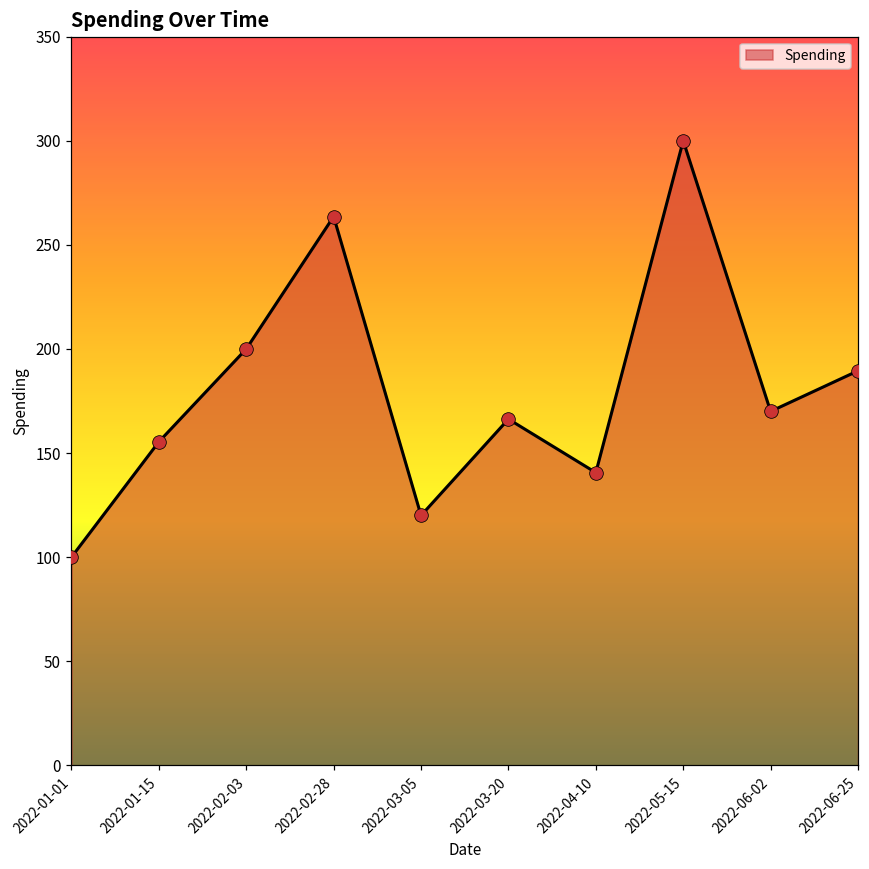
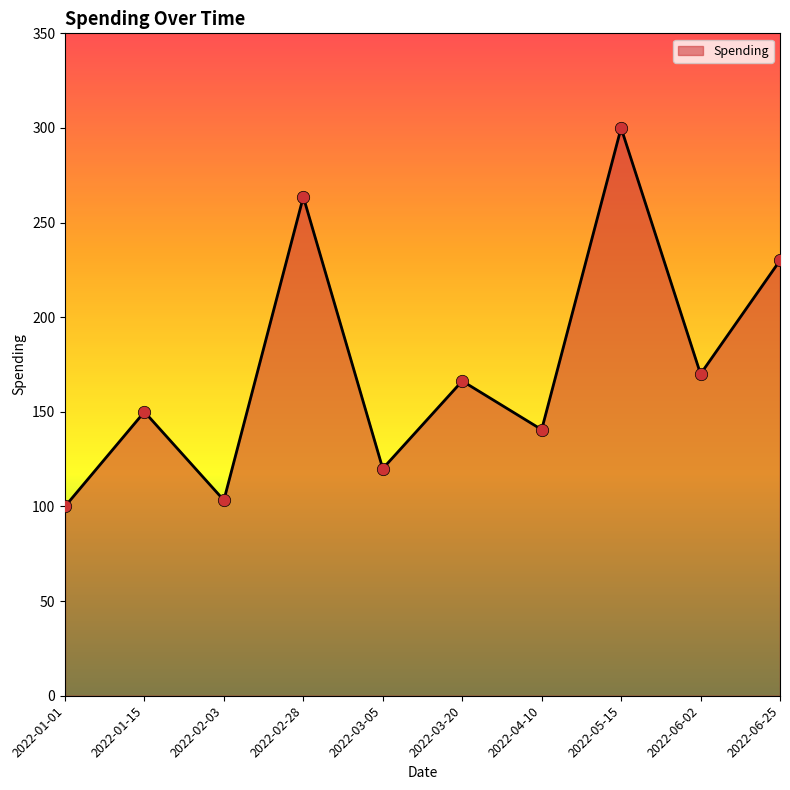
  {
    "2022-01-01": 100,
-   "2022-01-15": 155,
-   "2022-02-03": 200,
+   "2022-01-15": 150,
+   "2022-02-03": 103,
    "2022-02-28": 264,
    "2022-03-05": 120,
    "2022-03-20": 166,
    "2022-04-10": 141,
    "2022-05-15": 300,
    "2022-06-02": 170,
-   "2022-06-25": 190
+   "2022-06-25": 230
  }
